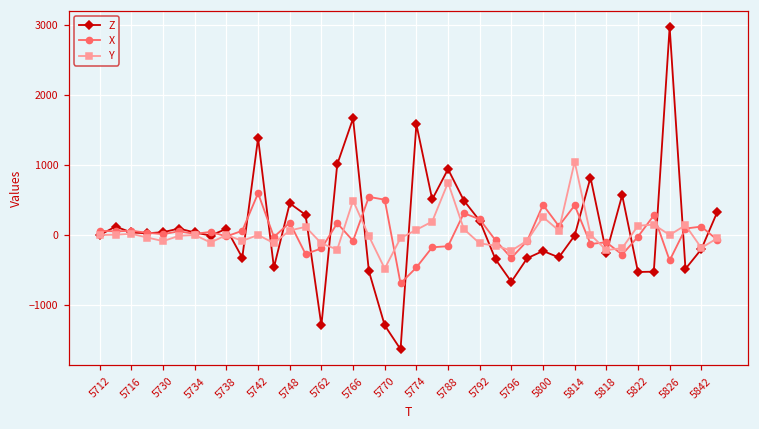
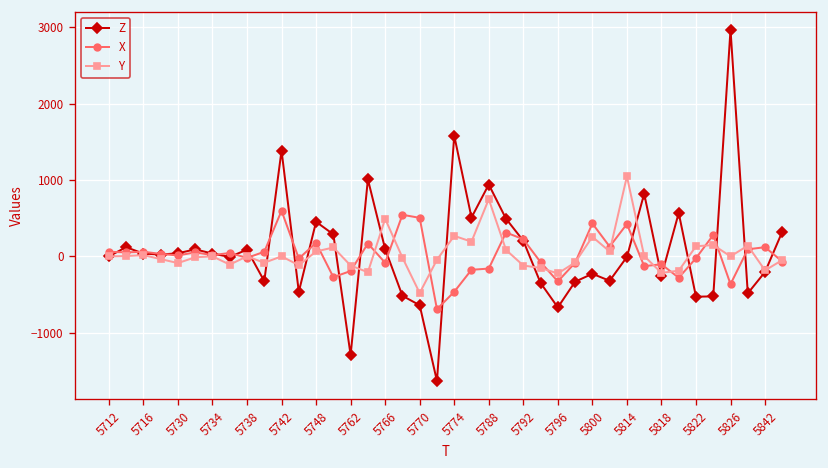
  {
    "Z": {
      "5738": 100,
      "5742": 1400,
      "5748": 500,
      "5762": -1300,
-     "5766": 1700,
-     "5770": -1300,
+     "5766": 100,
+     "5770": -600,
      "5774": 1600,
      "5788": 900,
      "5796": -700,
      "5800": -200,
      "5814": 0,
      "5822": -500,
      "5826": 3000
    },
    "X": {
      "5712": 100,
      "5742": 600,
      "5748": 200,
      "5762": -200,
      "5766": -100,
      "5770": 500,
      "5774": -500,
      "5788": -200,
      "5796": -300,
      "5800": 400,
      "5814": 400,
      "5818": -100,
      "5822": 0,
      "5826": -400,
      "5842": 100
    },
    "Y": {
      "5730": -100,
      "5742": 0,
      "5748": 100,
      "5762": -100,
      "5766": 500,
      "5770": -500,
-     "5774": 100,
+     "5774": 300,
      "5788": 700,
      "5792": -100,
      "5796": -200,
      "5800": 300,
      "5814": 1000,
      "5822": 100,
      "5826": 0
    }
  }
